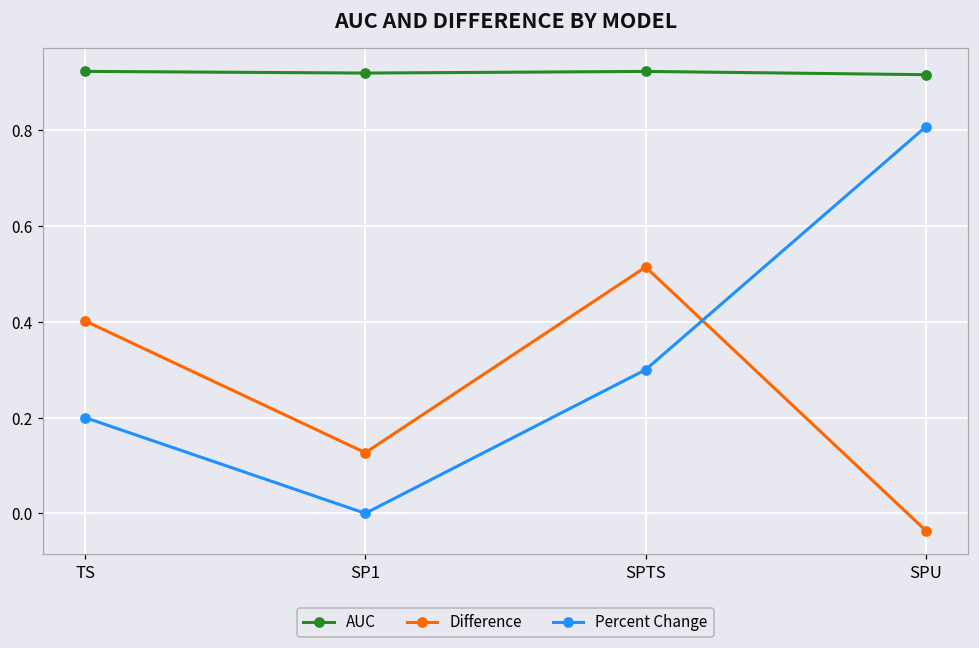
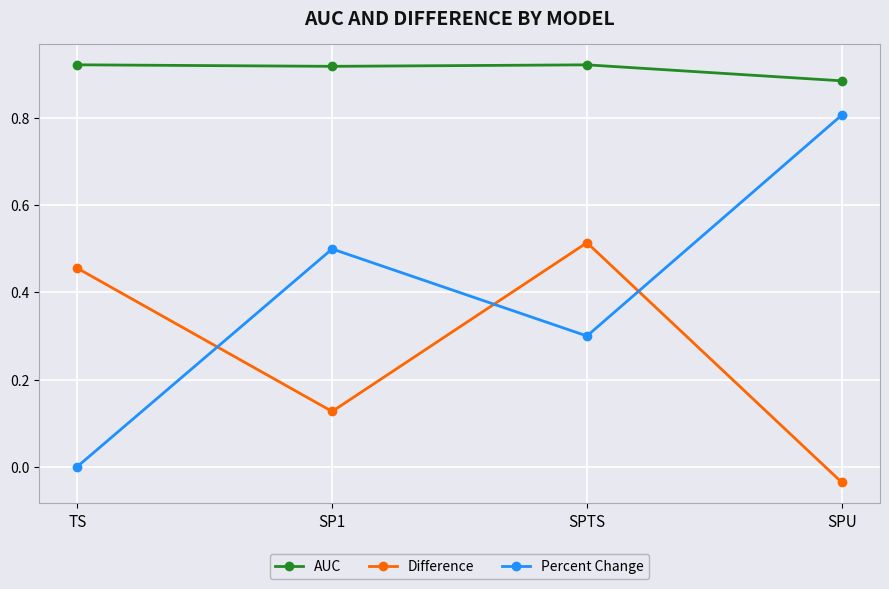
  {
    "AUC": {
      "TS": 0.92,
      "SP1": 0.92,
      "SPTS": 0.92,
-     "SPU": 0.92
+     "SPU": 0.89
    },
    "Difference": {
-     "TS": 0.40,
+     "TS": 0.46,
      "SP1": 0.13,
      "SPTS": 0.51,
      "SPU": -0.04
    },
    "Percent Change": {
-     "TS": 0.2,
-     "SP1": 0.0,
+     "TS": 0.0,
+     "SP1": 0.5,
      "SPTS": 0.3,
      "SPU": 0.81
    }
  }
